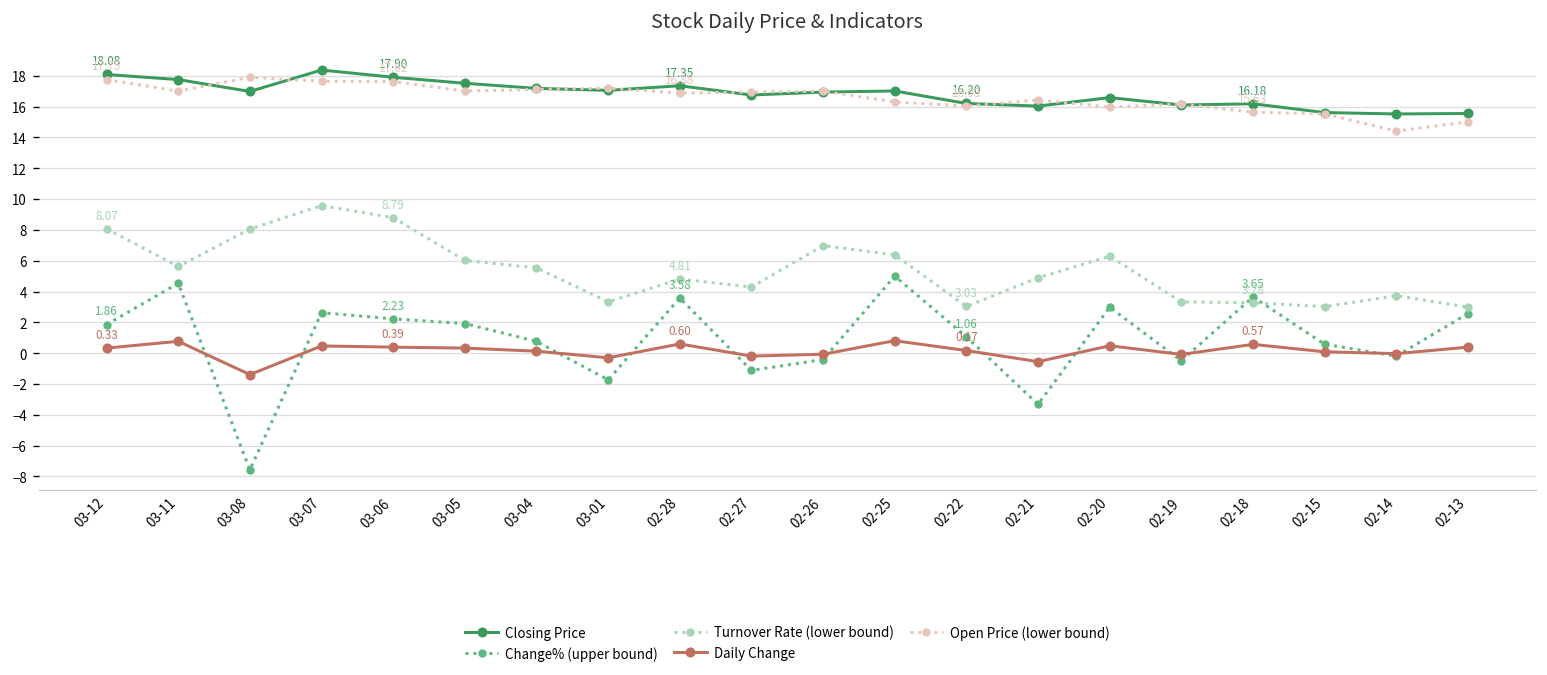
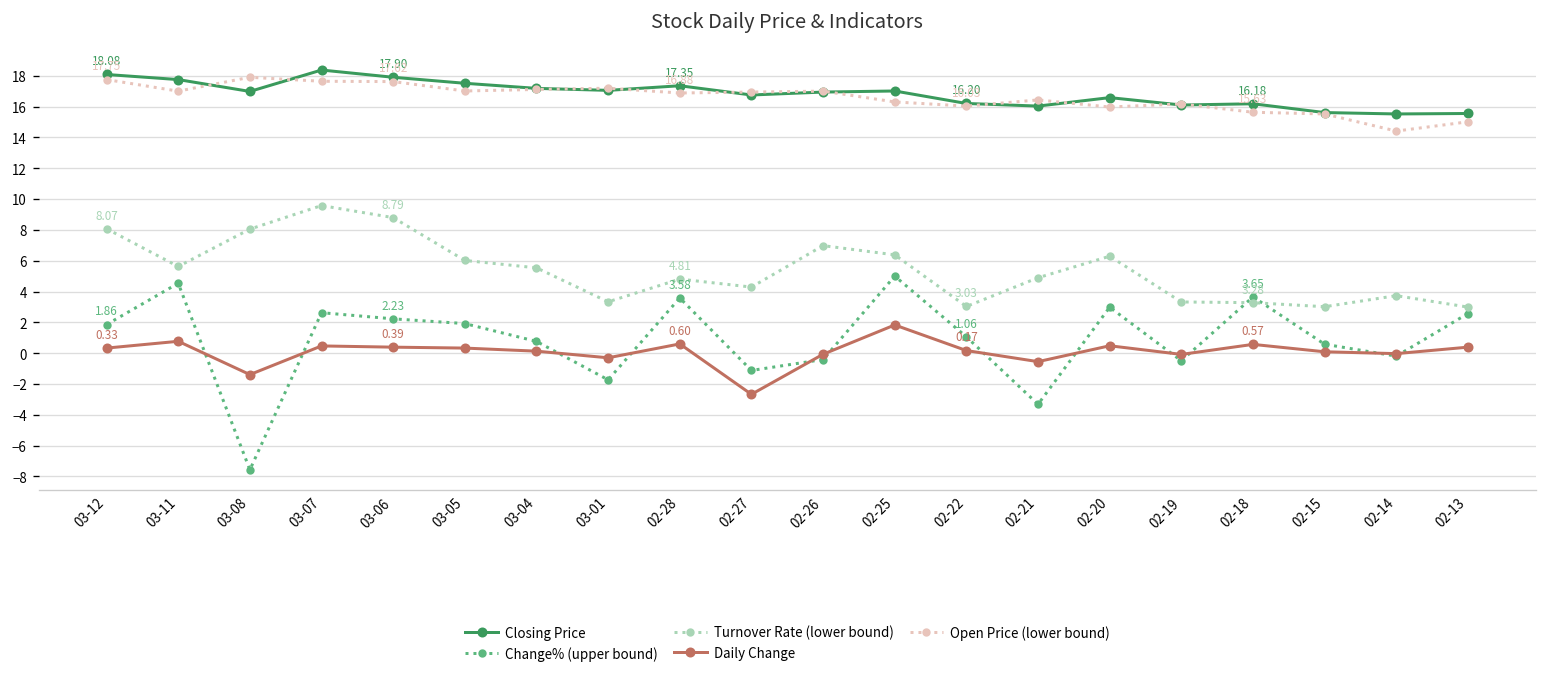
  {
    "Turnover Rate (lower bound)": {
      "03-12": 8.07,
      "03-06": 8.79,
      "02-28": 4.81,
      "02-22": 3.03
    },
    "Daily Change": {
      "03-11": 0.8,
      "03-08": -1.4,
      "03-07": 0.5,
      "03-05": 0.3,
      "03-04": 0.1,
      "03-01": -0.3,
-     "02-27": -0.2,
+     "02-27": -2.7,
      "02-26": -0.1,
-     "02-25": 0.8,
+     "02-25": 1.8,
      "02-21": -0.6,
      "02-20": 0.5,
      "02-19": -0.1,
      "02-15": 0.1,
      "02-13": 0.4
    },
    "Open Price (lower bound)": {
      "03-11": 17.0,
      "03-08": 17.9,
      "03-07": 17.6,
      "03-05": 17.0,
      "02-25": 16.3,
      "02-21": 16.4,
      "02-20": 16.0,
      "02-14": 14.4,
      "02-13": 15.0
    }
  }
